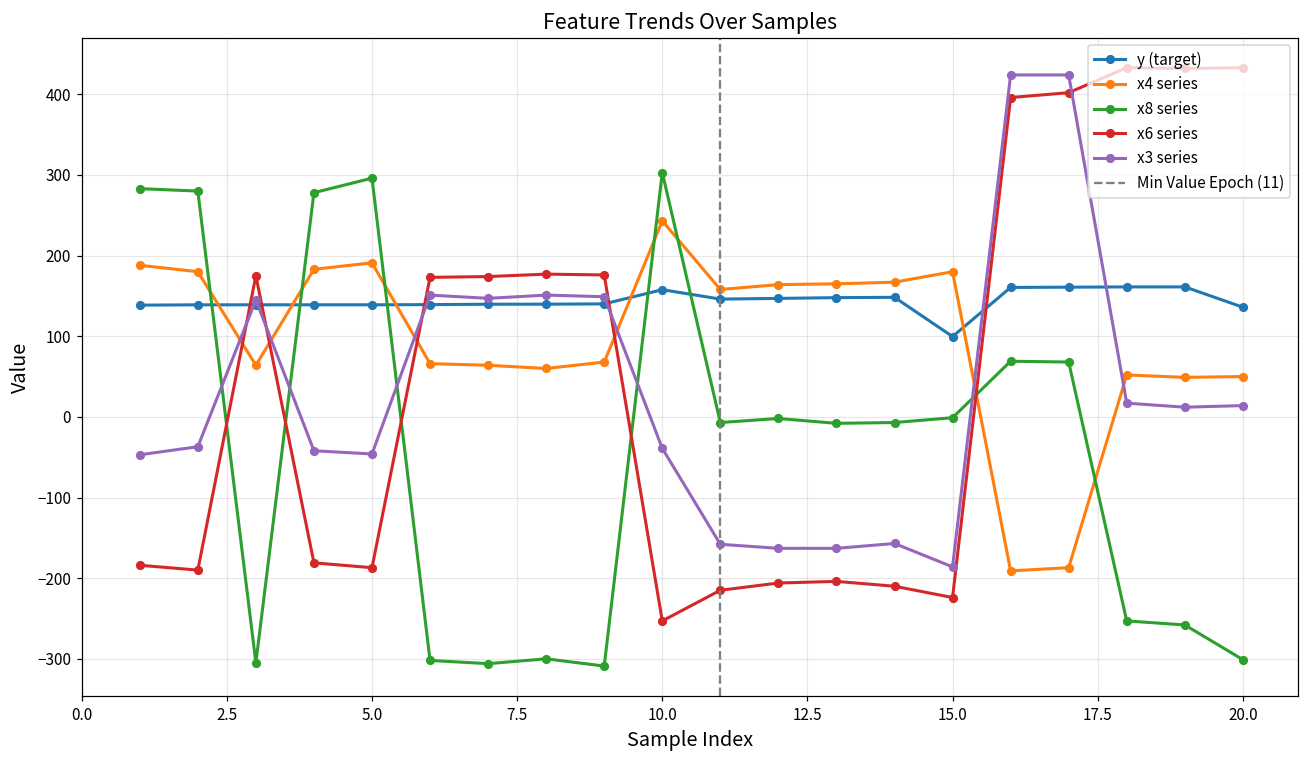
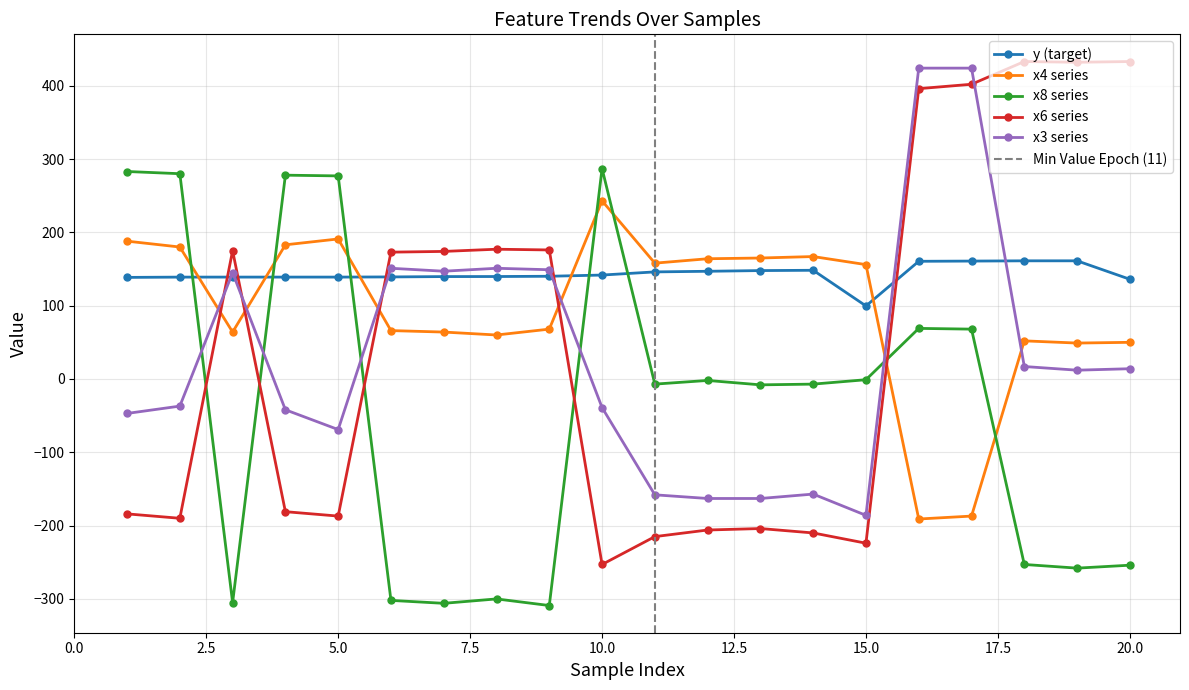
  {
    "y (target)": {
      "5.0": 140,
-     "10.0": 160,
+     "10.0": 140,
      "15.0": 100,
      "20.0": 140
    },
    "x4 series": {
      "5.0": 190,
      "10.0": 240,
-     "15.0": 180,
+     "15.0": 160,
      "20.0": 50
    },
    "x8 series": {
-     "5.0": 300,
-     "10.0": 300,
+     "5.0": 280,
+     "10.0": 290,
      "15.0": 0,
-     "20.0": -300
+     "20.0": -250
    },
    "x6 series": {
      "5.0": -190,
      "10.0": -250,
      "15.0": -220
    },
    "x3 series": {
-     "5.0": -50,
+     "5.0": -70,
      "10.0": -40,
      "15.0": -190,
      "20.0": 10
    }
  }
